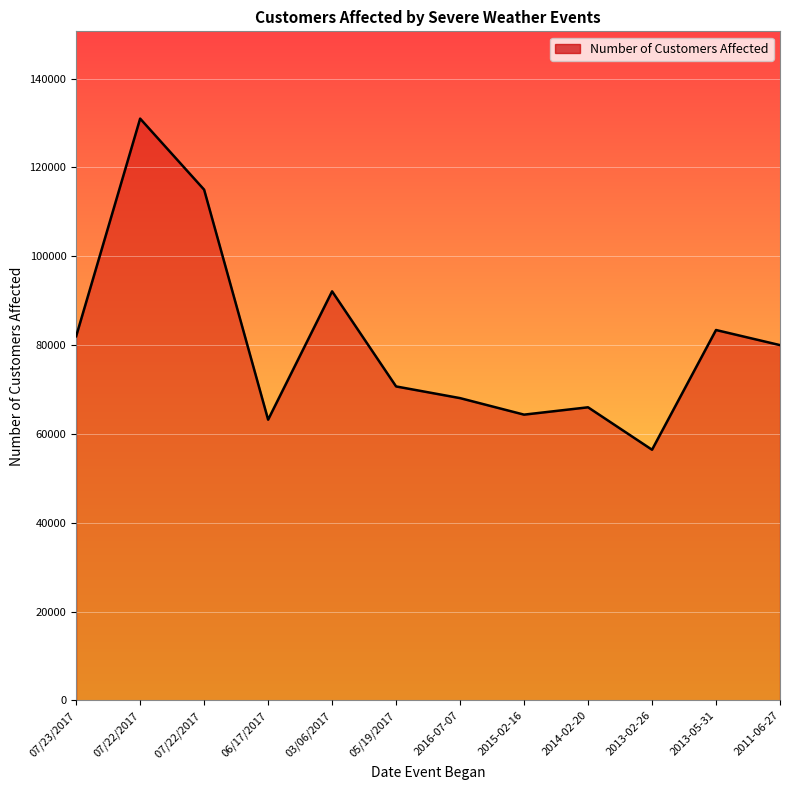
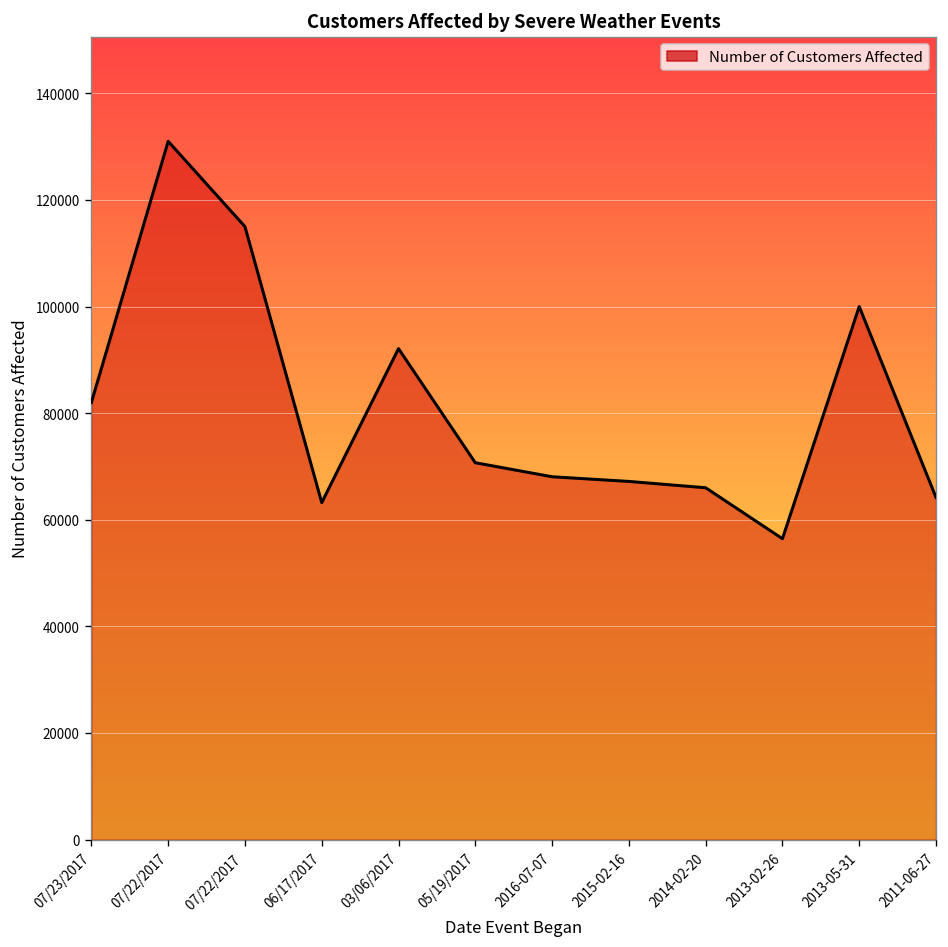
  {
    "07/23/2017": 82000,
    "06/17/2017": 63000,
    "03/06/2017": 92000,
    "05/19/2017": 71000,
    "2016-07-07": 68000,
-   "2015-02-16": 64000,
+   "2015-02-16": 67000,
    "2014-02-20": 66000,
    "2013-02-26": 56000,
-   "2013-05-31": 83000,
-   "2011-06-27": 80000
+   "2013-05-31": 100000,
+   "2011-06-27": 64000
  }
